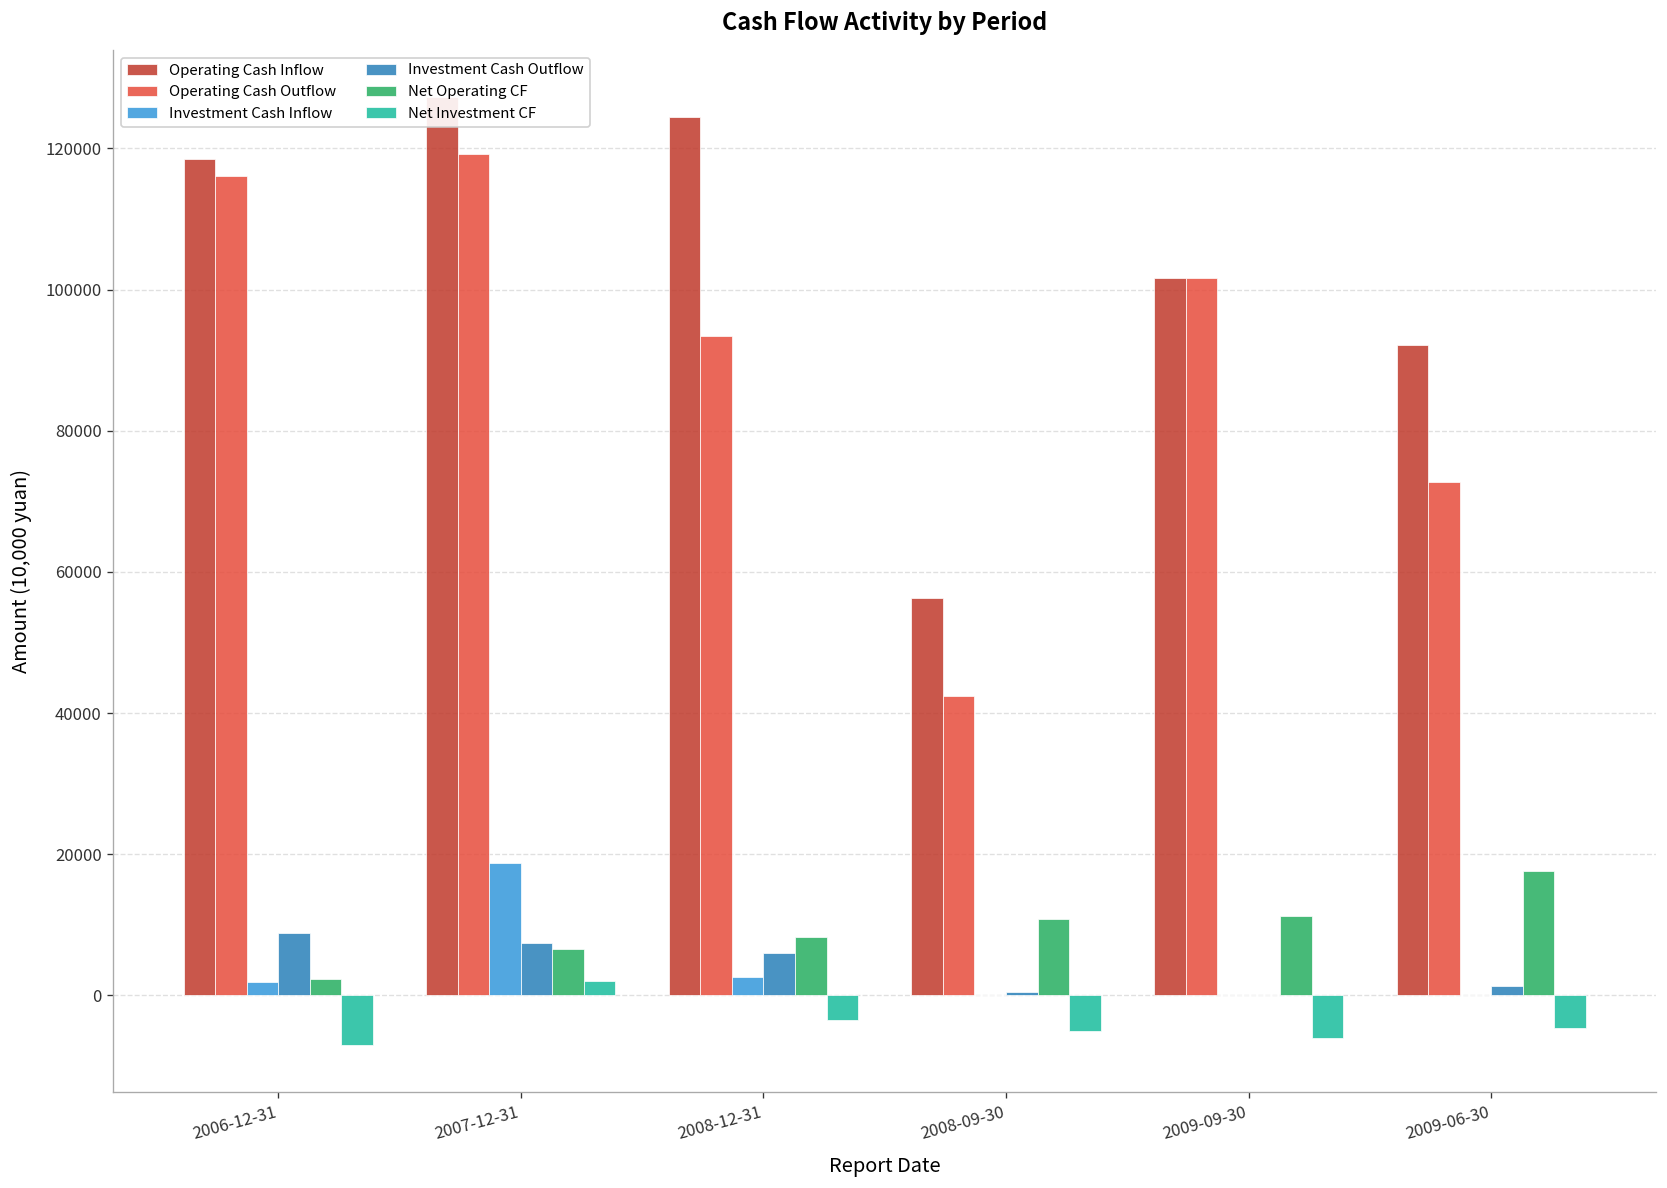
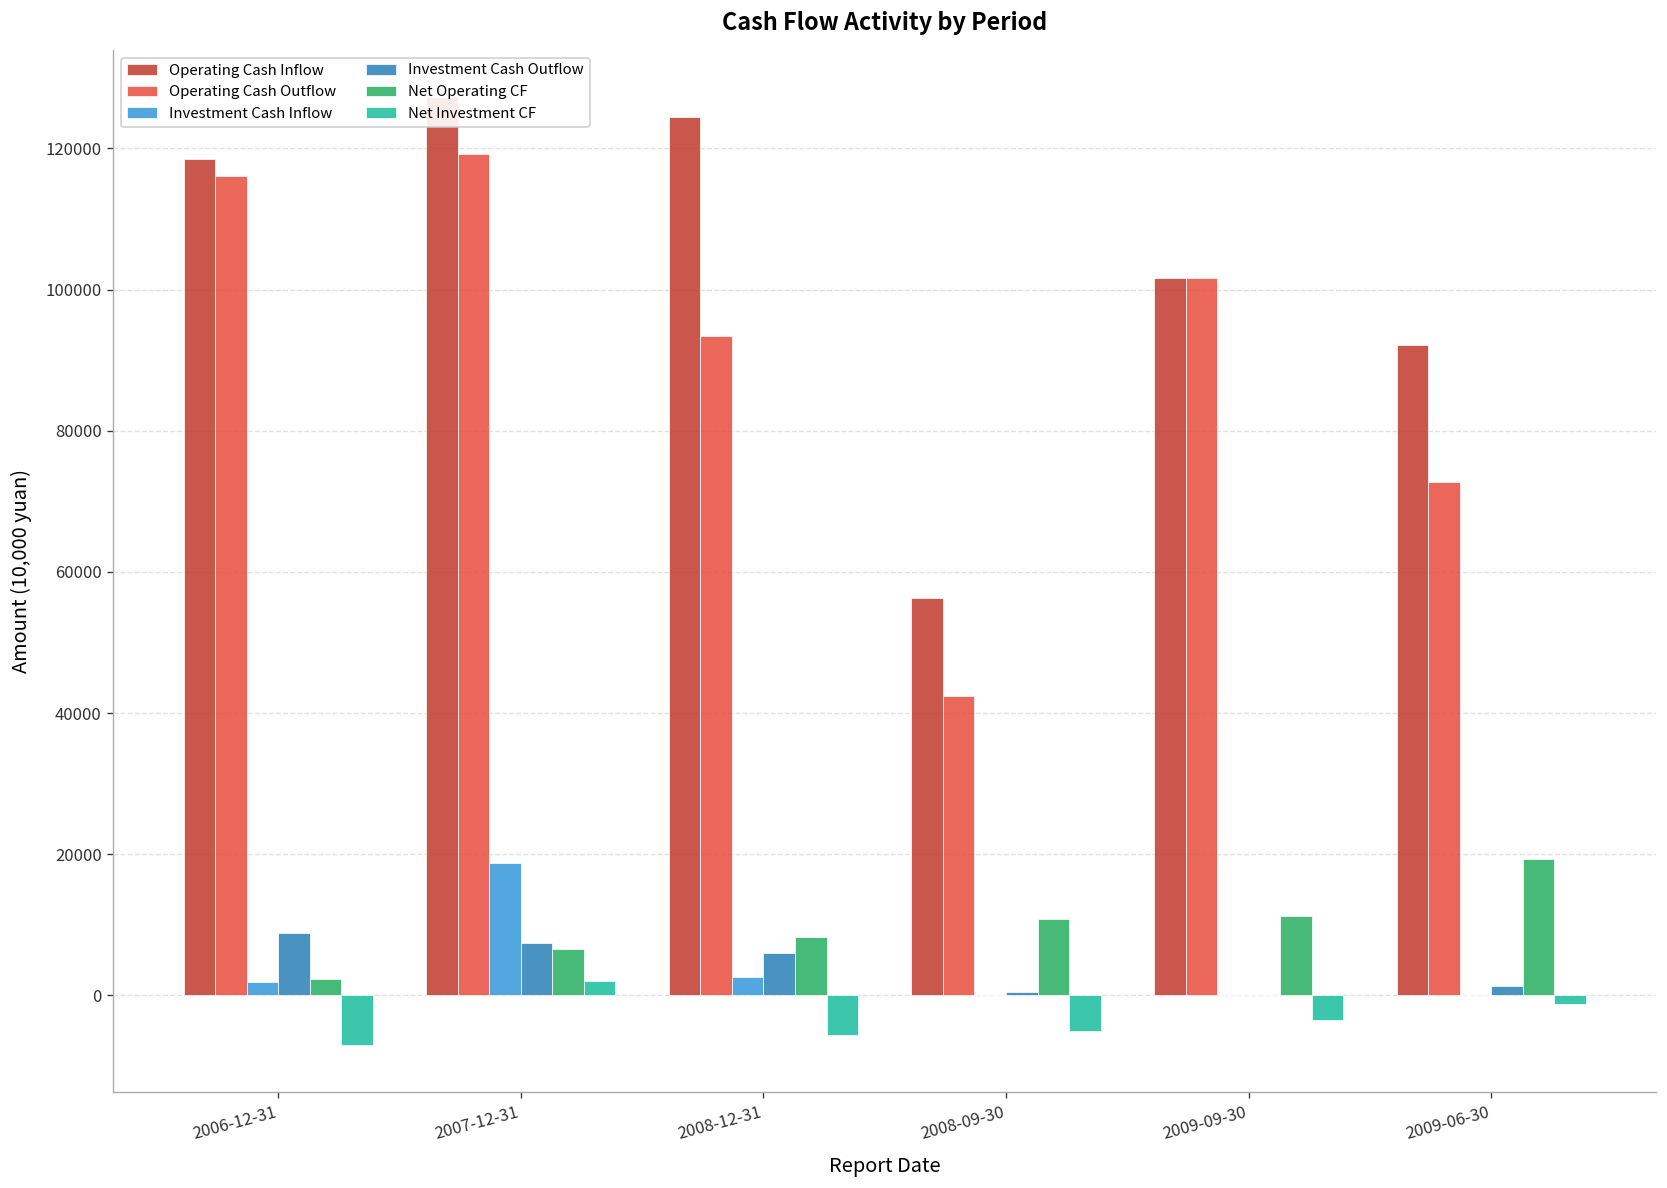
  {
    "Net Operating CF": {
      "2006-12-31": 2000,
      "2007-12-31": 7000,
      "2008-12-31": 8000,
      "2008-09-30": 11000,
      "2009-09-30": 11000,
-     "2009-06-30": 18000
+     "2009-06-30": 19000
    },
    "Net Investment CF": {
      "2006-12-31": -7000,
      "2007-12-31": 2000,
-     "2008-12-31": -3000,
+     "2008-12-31": -6000,
      "2008-09-30": -5000,
-     "2009-09-30": -6000,
-     "2009-06-30": -5000
+     "2009-09-30": -3000,
+     "2009-06-30": -1000
    }
  }
